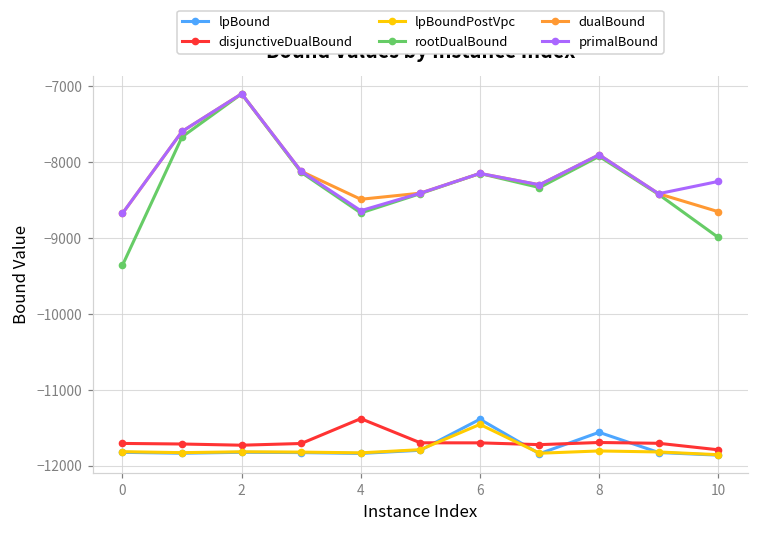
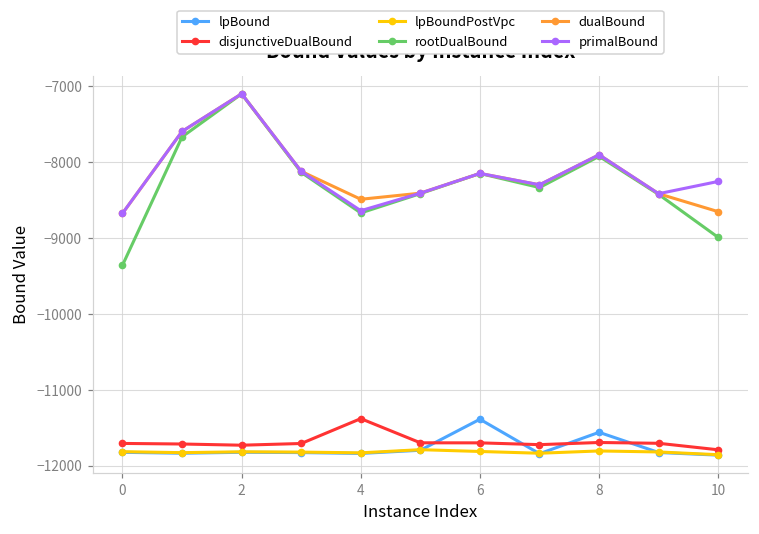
  {
    "lpBound": {
      "6": -11400,
      "8": -11600
    },
    "disjunctiveDualBound": {
      "0": -11700,
      "2": -11700,
      "4": -11400,
      "6": -11700,
      "8": -11700,
      "10": -11800
    },
    "lpBoundPostVpc": {
-     "6": -11500,
+     "6": -11800,
      "8": -11800
    },
    "rootDualBound": {
      "0": -9400,
      "10": -9000
    },
    "dualBound": {
      "4": -8500,
      "10": -8700
    },
    "primalBound": {
      "10": -8300
    }
  }
